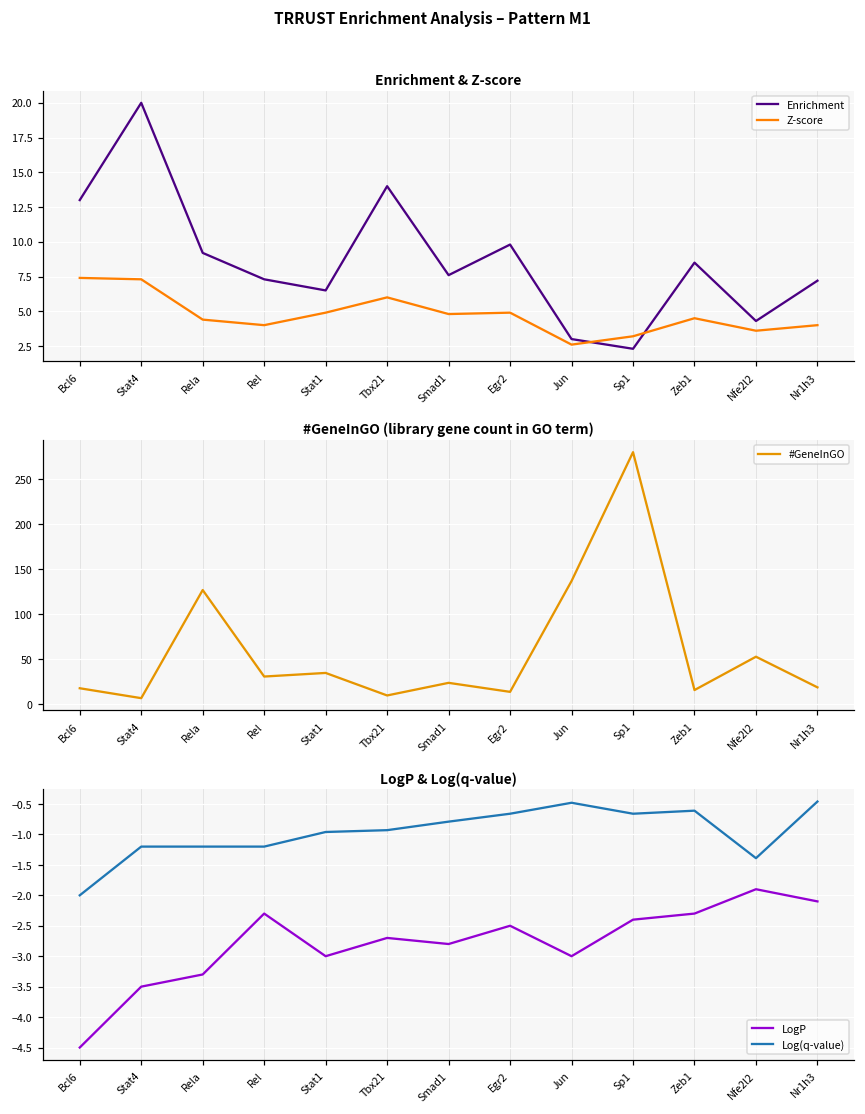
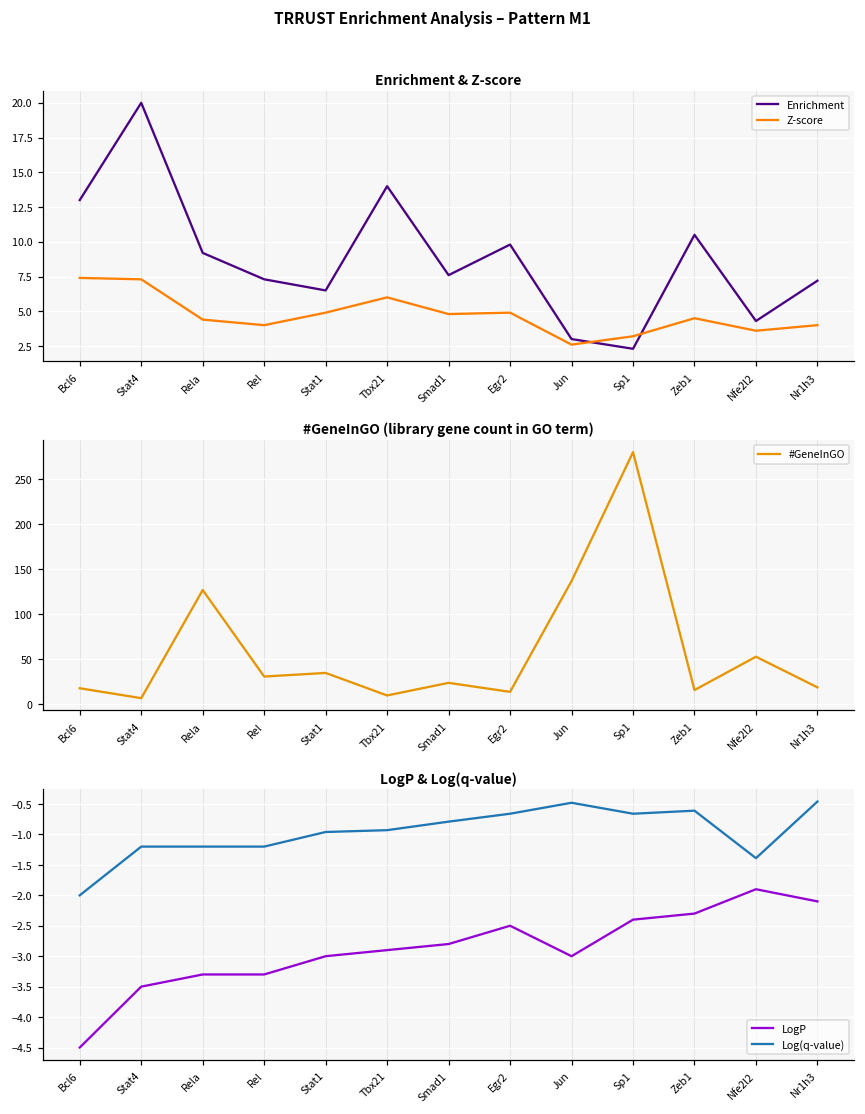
  {
    "Enrichment & Z-score": {
      "Enrichment": {
        "Bcl6": 13.0,
        "Stat4": 20.0,
        "Rela": 9.2,
        "Rel": 7.3,
        "Stat1": 6.5,
        "Tbx21": 14.0,
        "Smad1": 7.6,
        "Egr2": 9.8,
        "Jun": 3.0,
        "Sp1": 2.3,
-       "Zeb1": 8.5,
+       "Zeb1": 10.5,
        "Nfe2l2": 4.3,
        "Nr1h3": 7.2
      },
      "Z-score": {
        "Bcl6": 7.4,
        "Stat4": 7.3,
        "Rela": 4.4,
        "Rel": 4.0,
        "Stat1": 4.9,
        "Tbx21": 6.0,
        "Smad1": 4.8,
        "Egr2": 4.9,
        "Jun": 2.6,
        "Sp1": 3.2,
        "Zeb1": 4.5,
        "Nfe2l2": 3.6,
        "Nr1h3": 4.0
      }
    },
    "#GeneInGO (library gene count in GO term)": {
      "Bcl6": 20,
      "Stat4": 10,
      "Rela": 130,
      "Rel": 30,
      "Stat1": 40,
      "Tbx21": 10,
      "Smad1": 20,
      "Egr2": 10,
      "Jun": 140,
      "Sp1": 280,
      "Zeb1": 20,
      "Nfe2l2": 50,
      "Nr1h3": 20
    },
    "LogP & Log(q-value)": {
      "LogP": {
        "Bcl6": -4.5,
        "Stat4": -3.5,
        "Rela": -3.3,
-       "Rel": -2.3,
+       "Rel": -3.3,
        "Stat1": -3.0,
-       "Tbx21": -2.7,
+       "Tbx21": -2.9,
        "Smad1": -2.8,
        "Egr2": -2.5,
        "Jun": -3.0,
        "Sp1": -2.4,
        "Zeb1": -2.3,
        "Nfe2l2": -1.9,
        "Nr1h3": -2.1
      },
      "Log(q-value)": {
        "Bcl6": -2.0,
        "Stat4": -1.2,
        "Rela": -1.2,
        "Rel": -1.2,
        "Stat1": -1.0,
        "Tbx21": -0.9,
        "Smad1": -0.8,
        "Egr2": -0.7,
        "Jun": -0.5,
        "Sp1": -0.7,
        "Zeb1": -0.6,
        "Nfe2l2": -1.4,
        "Nr1h3": -0.5
      }
    }
  }
